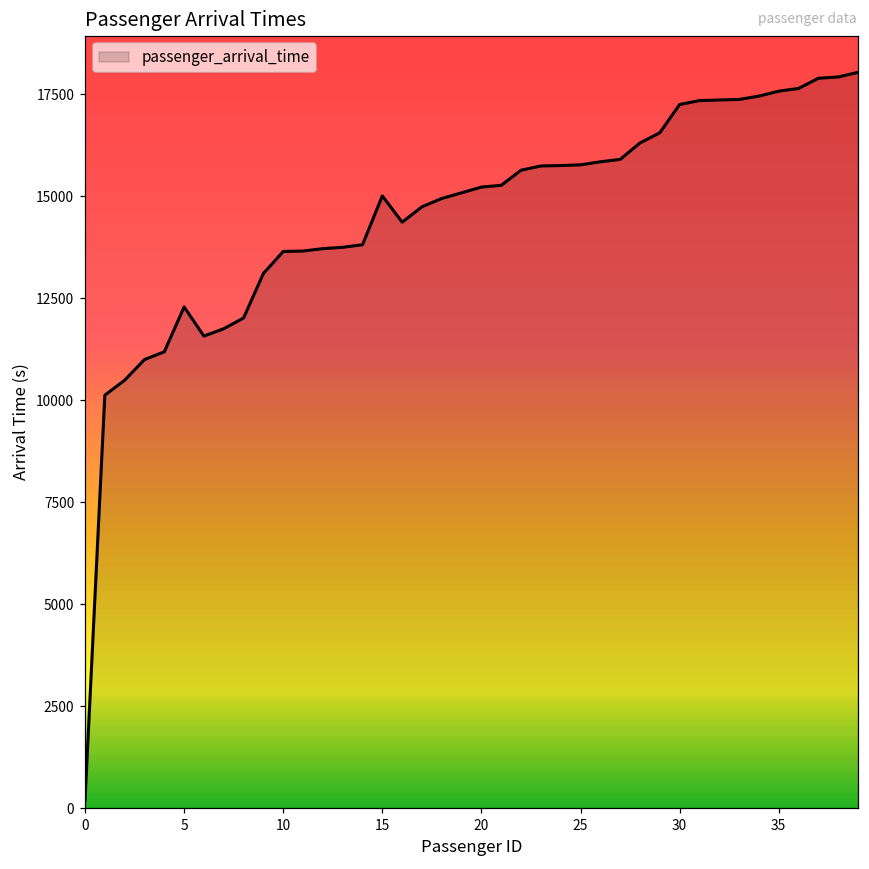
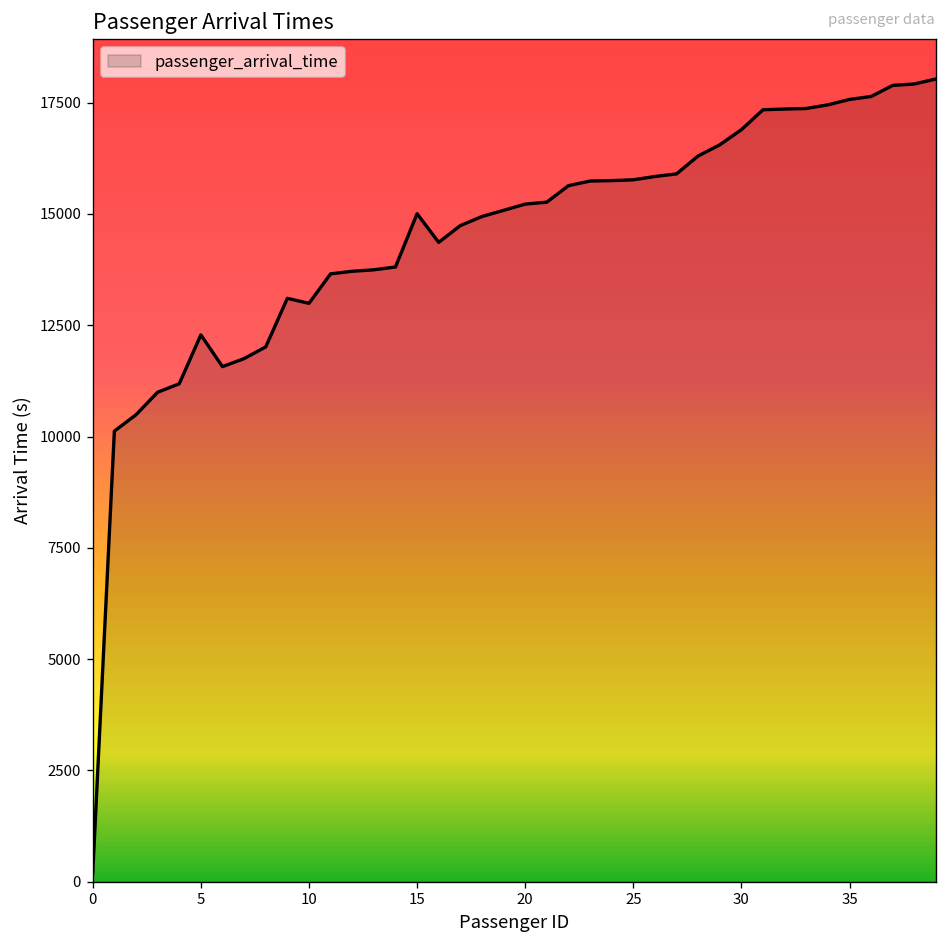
  {
    "0": 200,
    "5": 12300,
-   "10": 13600,
+   "10": 13000,
    "15": 15000,
    "20": 15200,
    "25": 15800,
-   "30": 17200,
+   "30": 16900,
    "35": 17600
  }
